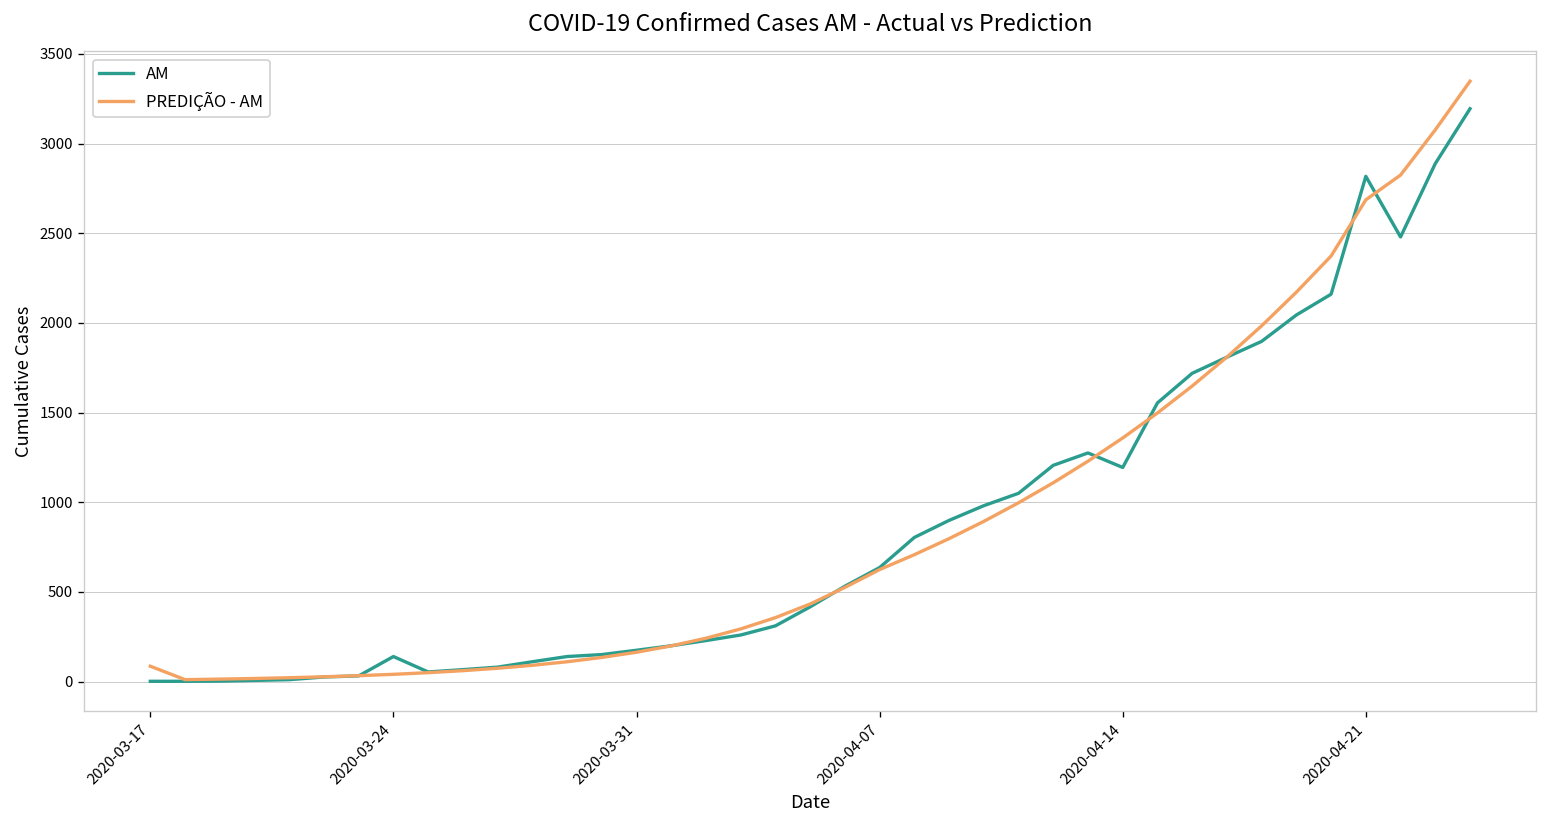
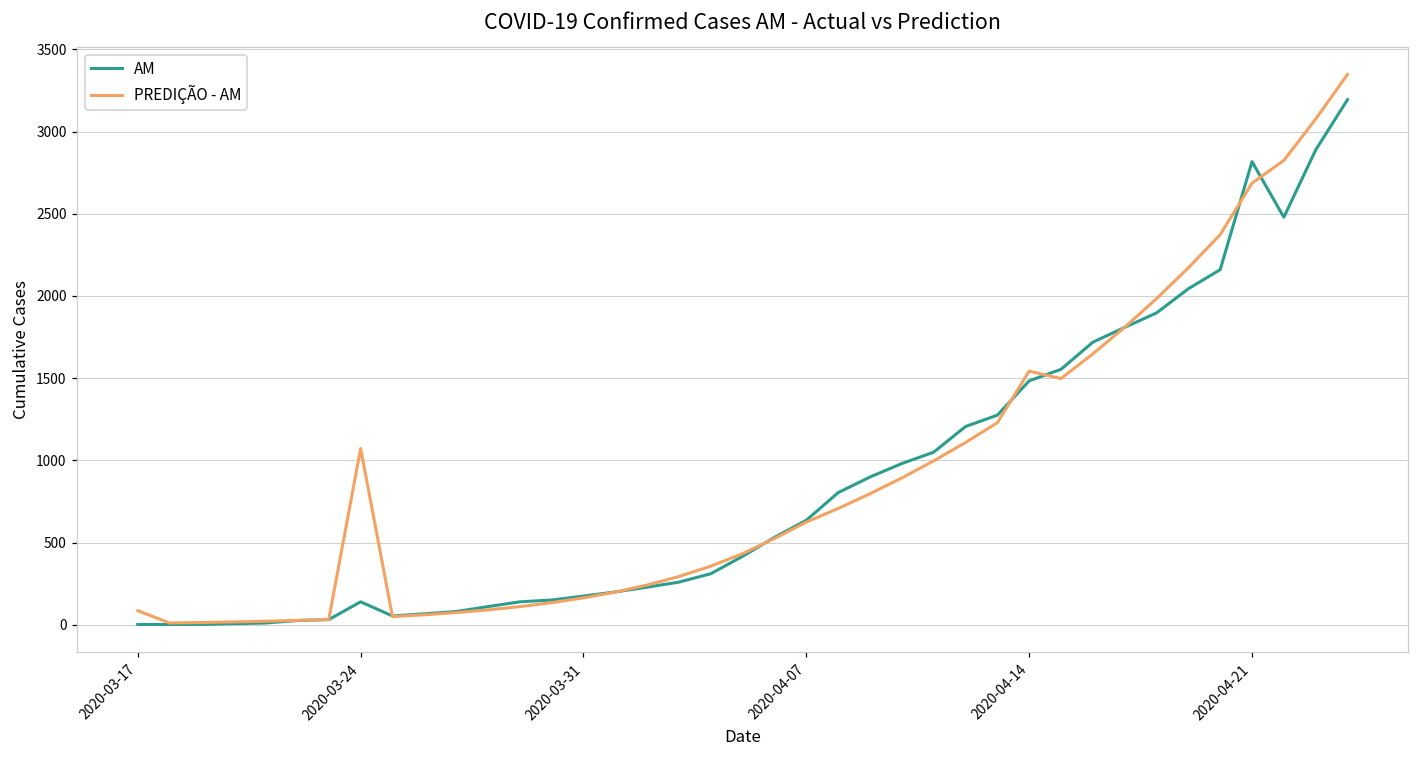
  {
    "AM": {
      "2020-03-17": 0,
      "2020-03-24": 140,
-     "2020-04-14": 1190,
+     "2020-04-14": 1480,
      "2020-04-21": 2820
    },
    "PREDIÇÃO - AM": {
      "2020-03-17": 90,
-     "2020-03-24": 40,
-     "2020-04-14": 1360,
+     "2020-03-24": 1070,
+     "2020-04-14": 1540,
      "2020-04-21": 2690
    }
  }
